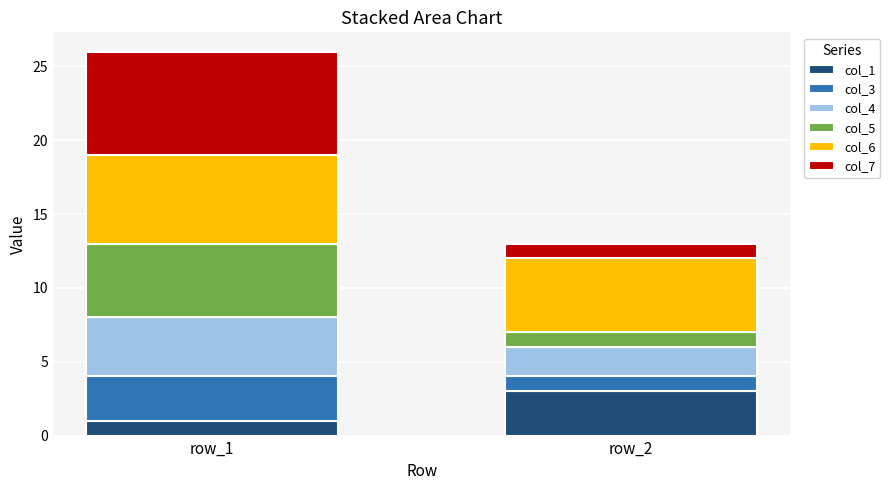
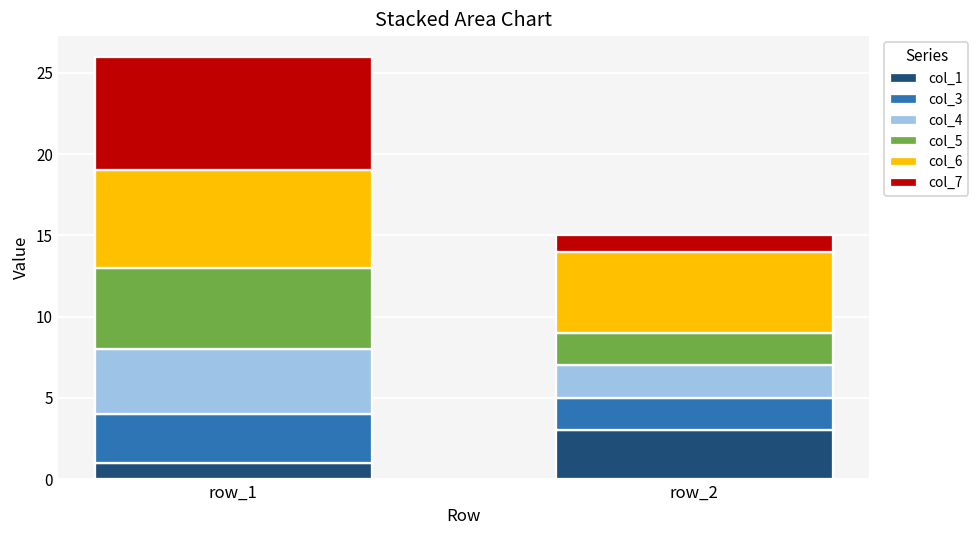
  {
    "col_1": {
      "row_1": 1,
      "row_2": 3
    },
    "col_3": {
-     "row_2": 1
+     "row_2": 2
    },
    "col_4": {
      "row_1": 4,
      "row_2": 2
    },
    "col_5": {
      "row_1": 5,
-     "row_2": 1
+     "row_2": 2
    },
    "col_6": {
      "row_1": 6,
      "row_2": 5
    },
    "col_7": {
      "row_1": 7,
      "row_2": 1
    }
  }
